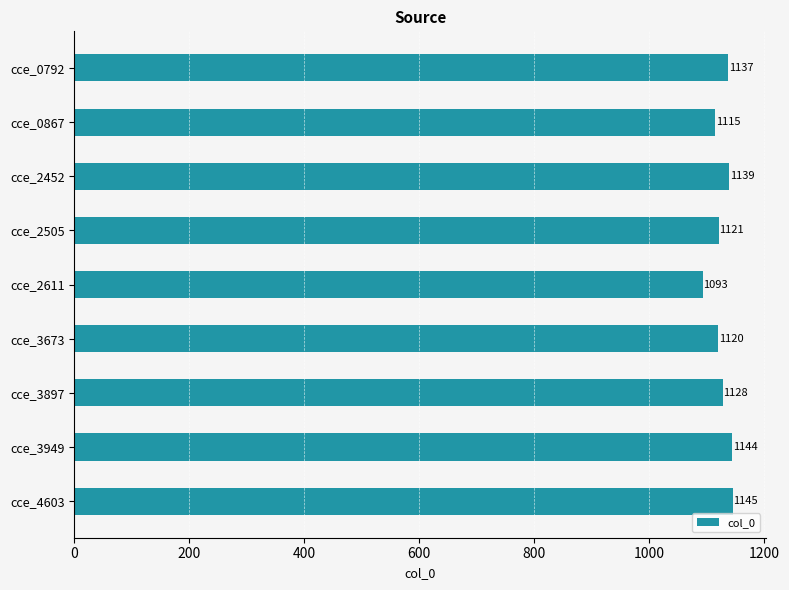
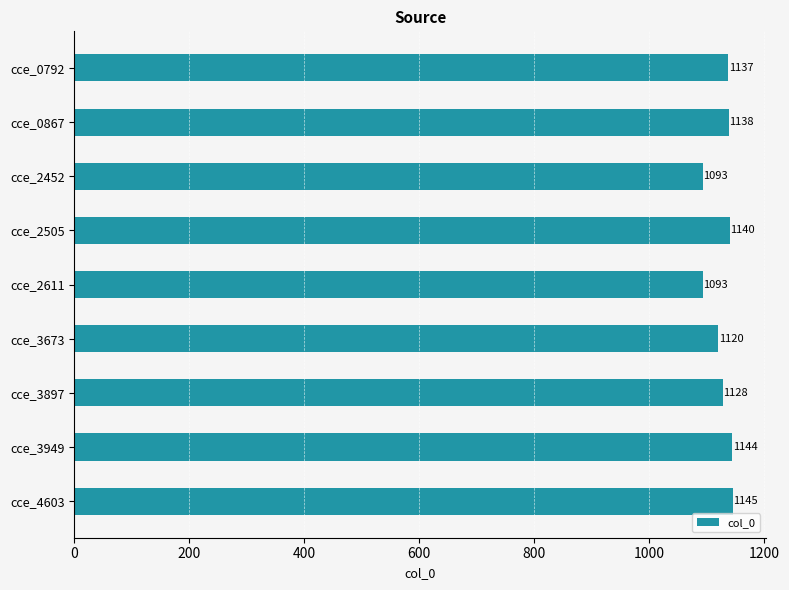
  {
    "cce_0792": 1137,
-   "cce_0867": 1115,
-   "cce_2452": 1139,
-   "cce_2505": 1121,
+   "cce_0867": 1138,
+   "cce_2452": 1093,
+   "cce_2505": 1140,
    "cce_2611": 1093,
    "cce_3673": 1120,
    "cce_3897": 1128,
    "cce_3949": 1144,
    "cce_4603": 1145
  }
